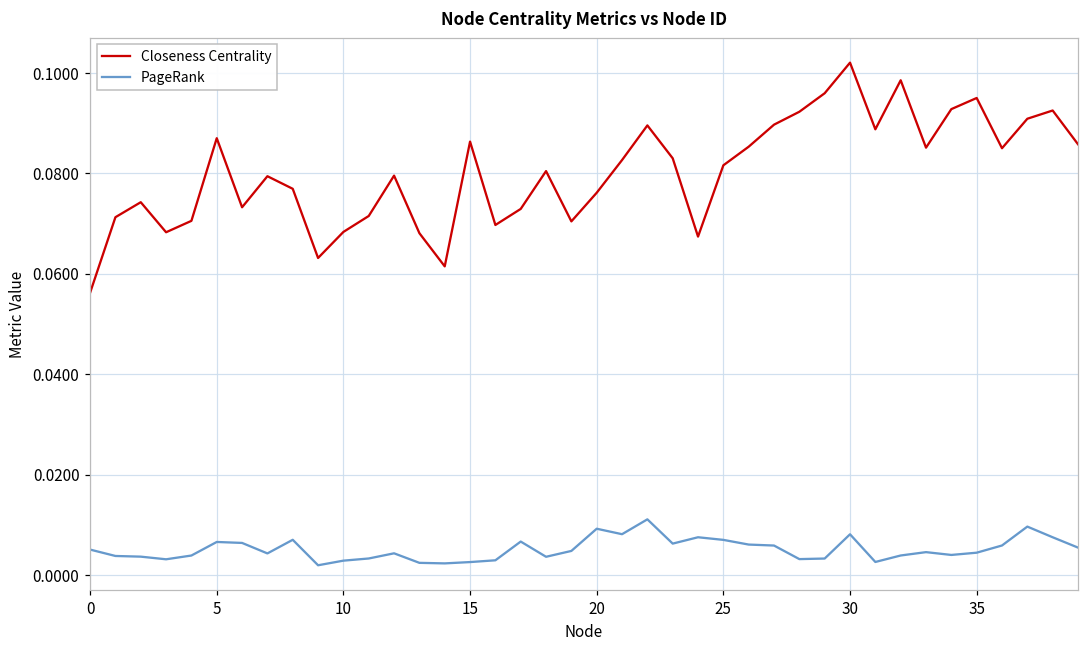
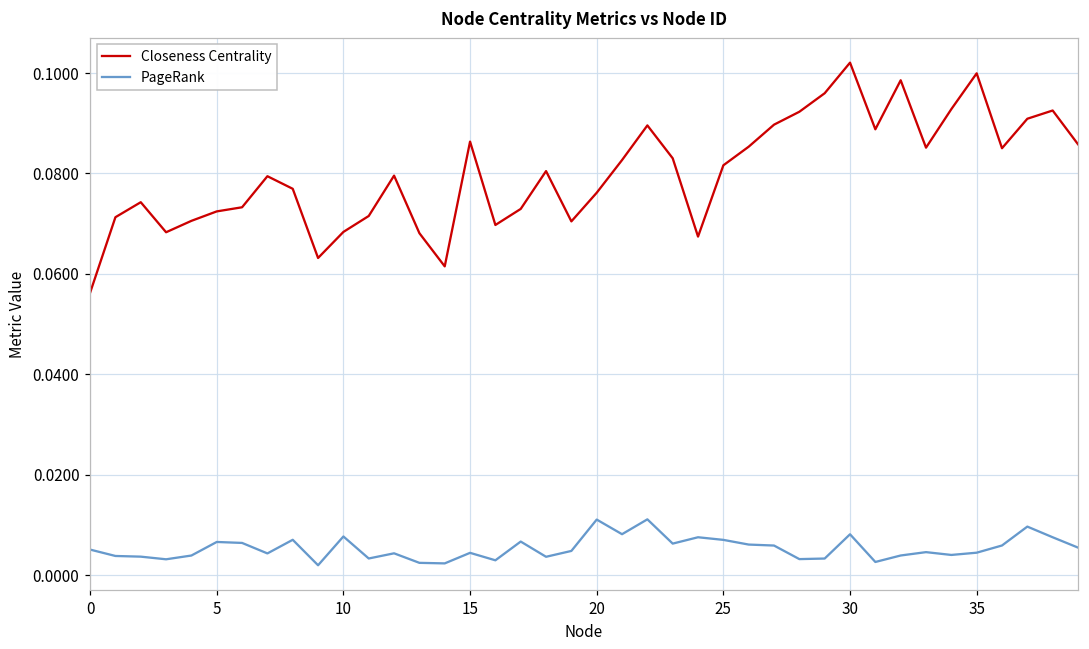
  {
    "Closeness Centrality": {
      "0": 0.056,
-     "5": 0.087,
+     "5": 0.072,
      "10": 0.068,
      "15": 0.086,
      "20": 0.076,
      "25": 0.082,
      "30": 0.102,
-     "35": 0.095
+     "35": 0.100
    },
    "PageRank": {
      "0": 0.005,
      "5": 0.007,
-     "10": 0.003,
-     "15": 0.003,
-     "20": 0.009,
+     "10": 0.008,
+     "15": 0.004,
+     "20": 0.011,
      "25": 0.007,
      "30": 0.008,
      "35": 0.004
    }
  }
